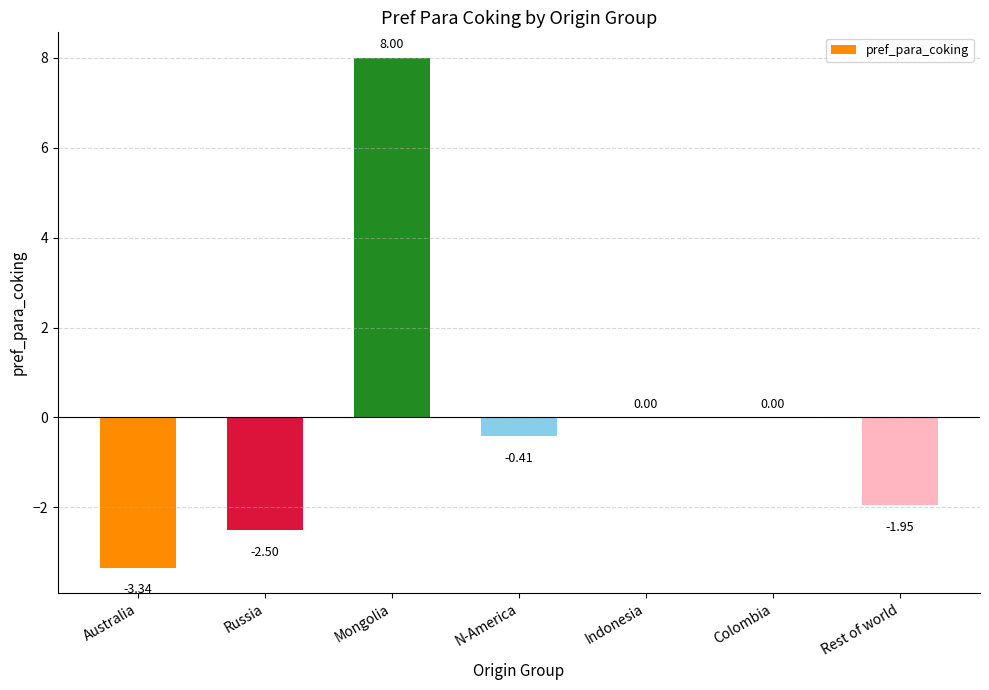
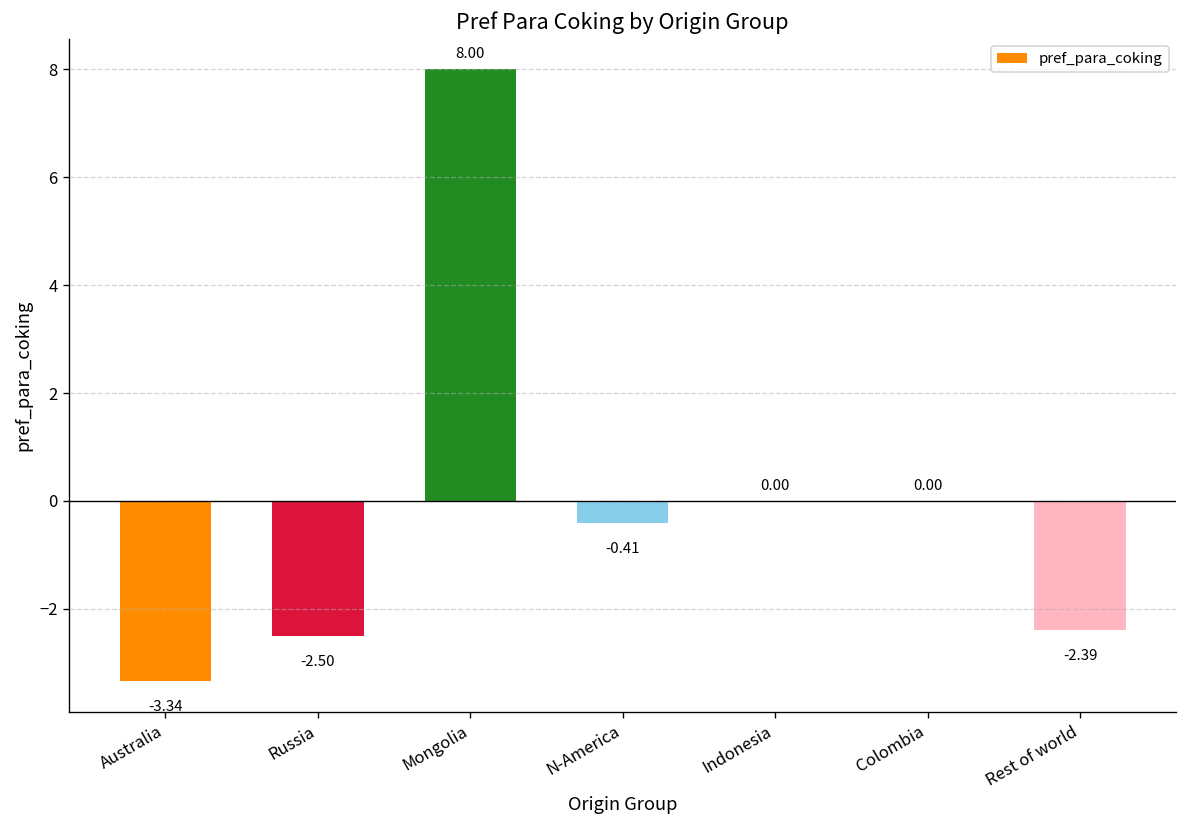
  {
    "Australia": -3.34,
    "Russia": -2.50,
    "Mongolia": 8.00,
    "N-America": -0.41,
    "Indonesia": 0.00,
    "Colombia": 0.00,
-   "Rest of world": -1.95
+   "Rest of world": -2.39
  }
